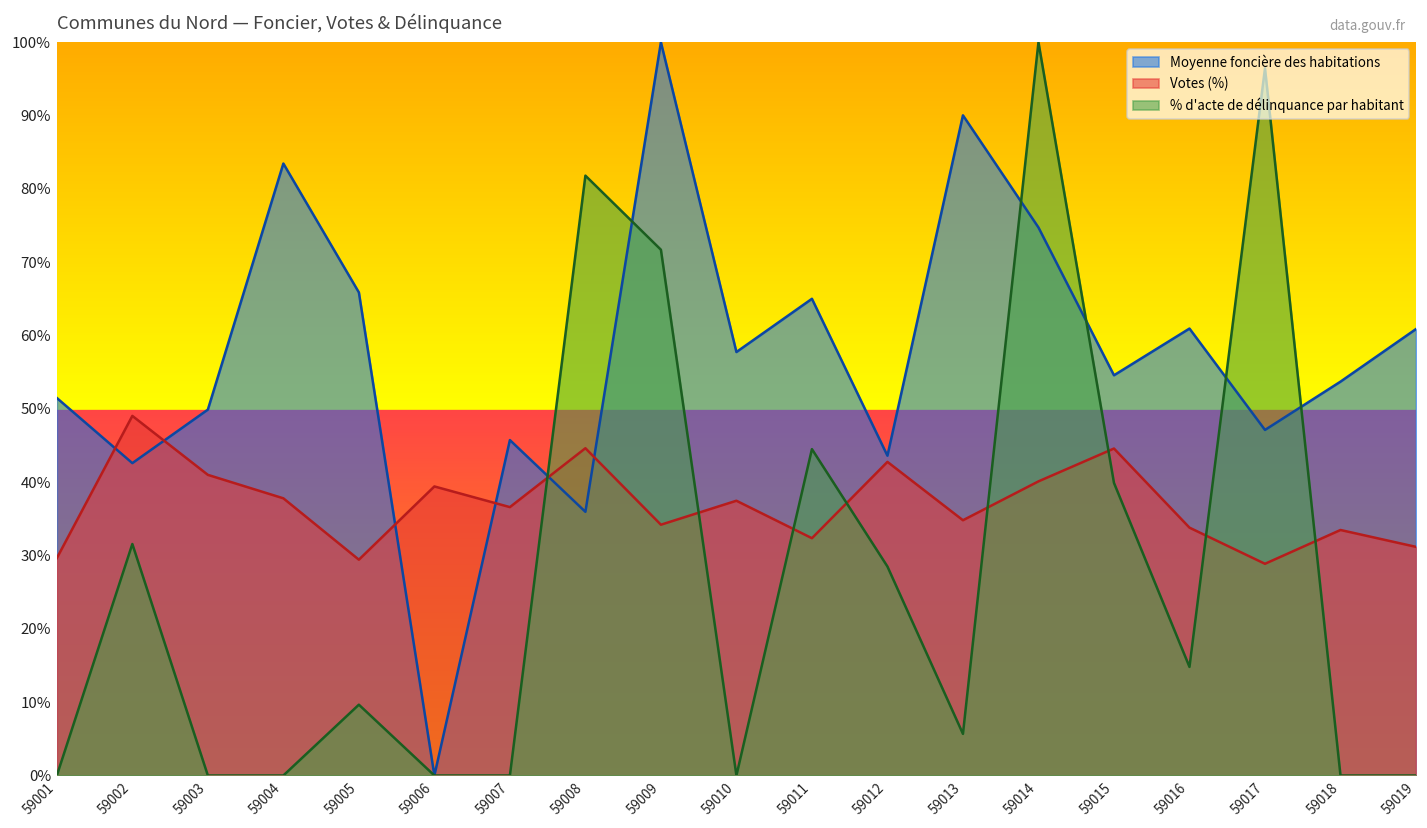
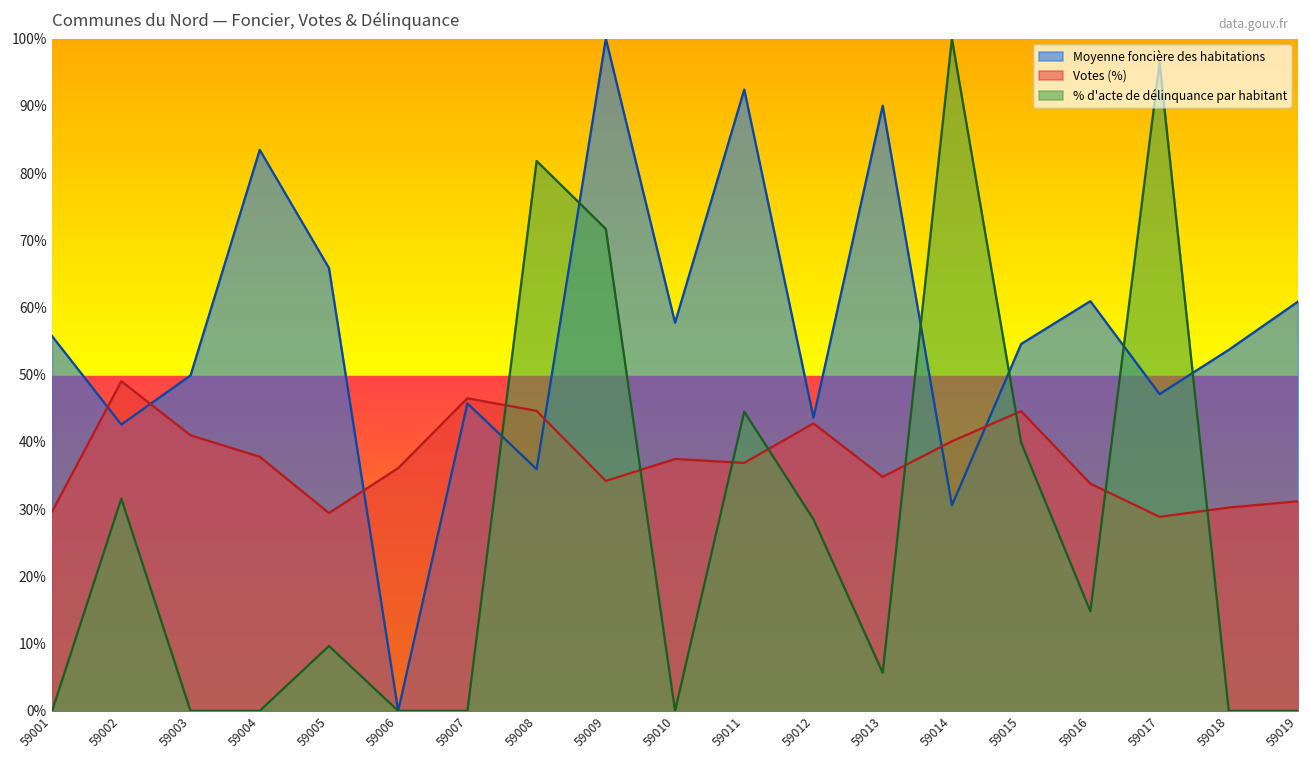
  {
    "Moyenne foncière des habitations": {
-     "59001": "51%",
+     "59001": "56%",
      "59002": "43%",
      "59003": "50%",
      "59004": "83%",
      "59005": "66%",
      "59007": "46%",
      "59008": "36%",
      "59009": "100%",
      "59010": "58%",
-     "59011": "65%",
+     "59011": "92%",
      "59012": "44%",
      "59013": "90%",
-     "59014": "75%",
+     "59014": "31%",
      "59015": "55%",
      "59016": "61%",
      "59017": "47%",
      "59018": "54%",
      "59019": "61%"
    },
    "Votes (%)": {
      "59001": "30%",
      "59002": "49%",
      "59003": "41%",
      "59004": "38%",
      "59005": "29%",
-     "59006": "39%",
-     "59007": "37%",
+     "59006": "36%",
+     "59007": "47%",
      "59008": "45%",
      "59009": "34%",
      "59010": "37%",
-     "59011": "32%",
+     "59011": "37%",
      "59012": "43%",
      "59013": "35%",
      "59014": "40%",
      "59015": "45%",
      "59016": "34%",
      "59017": "29%",
-     "59018": "33%",
+     "59018": "30%",
      "59019": "31%"
    },
    "% d'acte de délinquance par habitant": {
      "59001": "0%",
      "59002": "32%",
      "59003": "0%",
      "59004": "0%",
      "59005": "10%",
      "59007": "0%",
      "59008": "82%",
      "59009": "72%",
      "59010": "0%",
      "59011": "45%",
      "59012": "28%",
      "59013": "6%",
      "59014": "100%",
      "59015": "40%",
      "59016": "15%",
      "59018": "0%",
      "59019": "0%"
    }
  }
